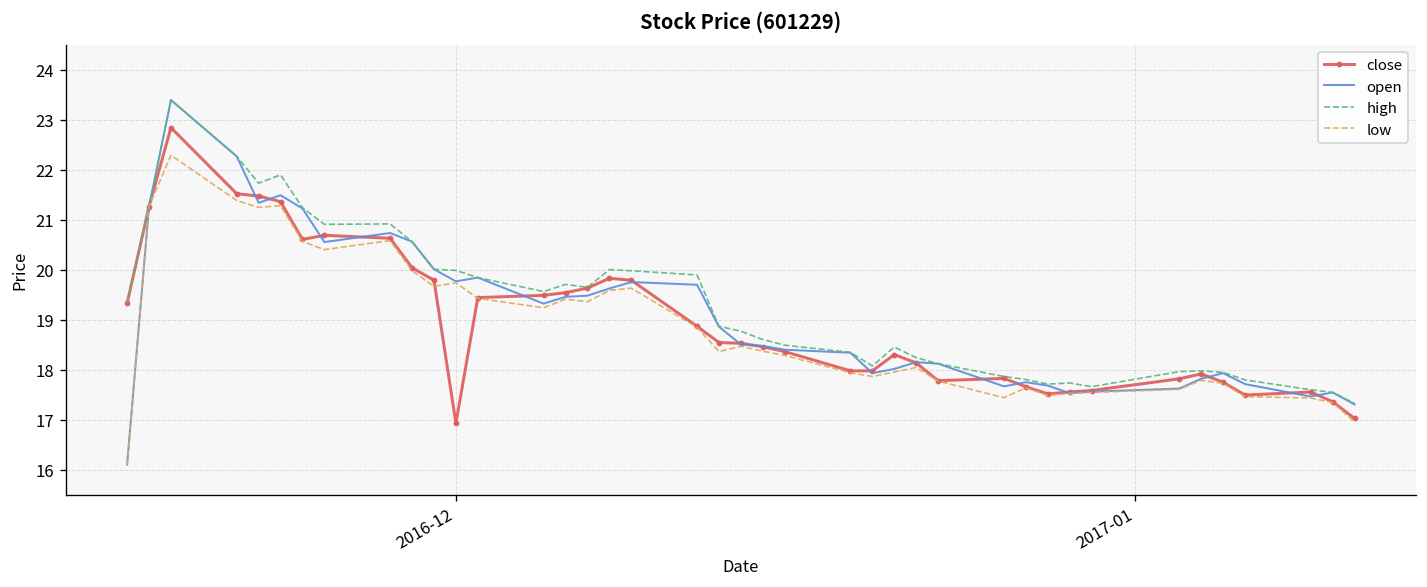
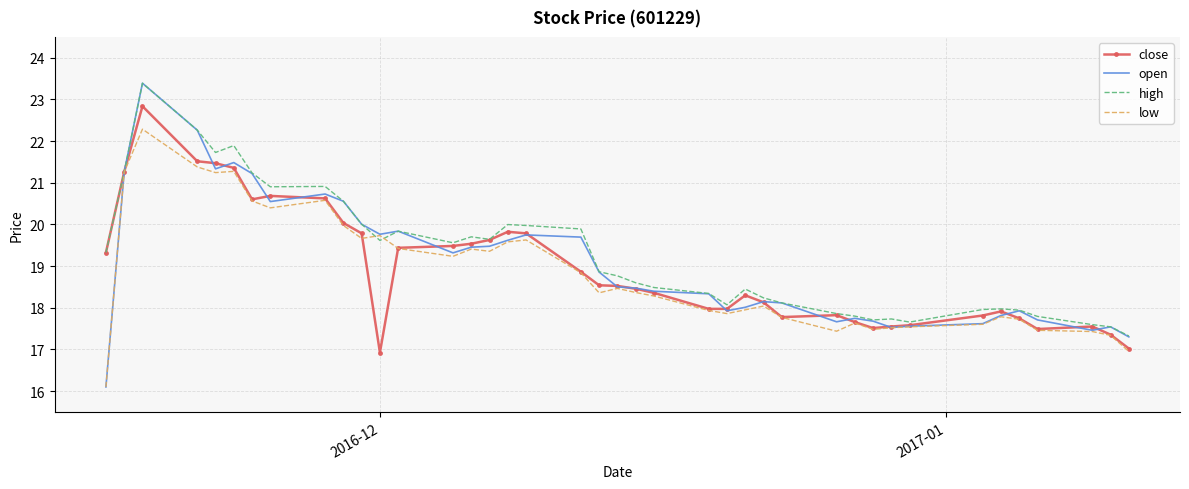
  {
    "close": {
      "2016-12": 16.9
    },
    "high": {
-     "2016-12": 20.0
+     "2016-12": 19.6
    }
  }
